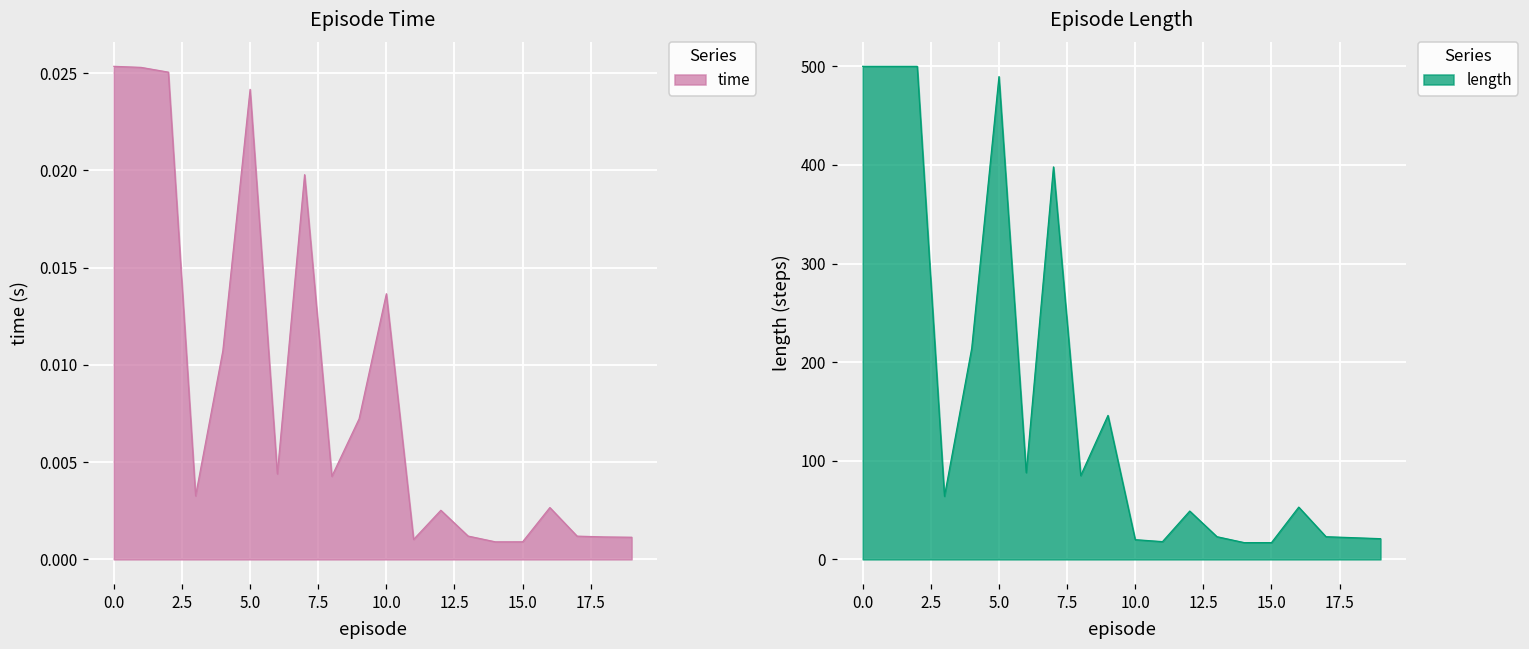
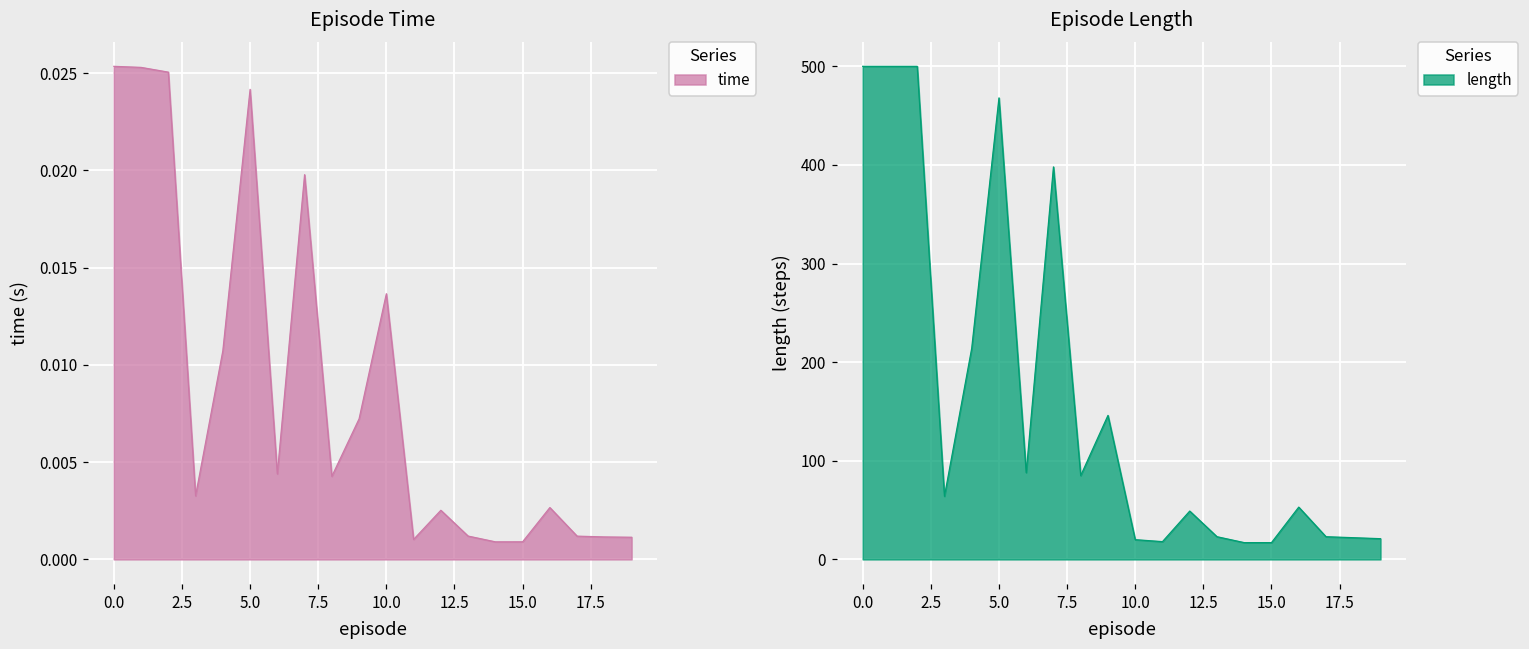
  {
    "Episode Time": {
      "0.0": 0.0253,
      "5.0": 0.0242,
      "10.0": 0.0137,
      "15.0": 0.0009
    },
    "Episode Length": {
      "0.0": 500,
-     "5.0": 490,
+     "5.0": 470,
      "10.0": 20,
      "15.0": 20
    }
  }
